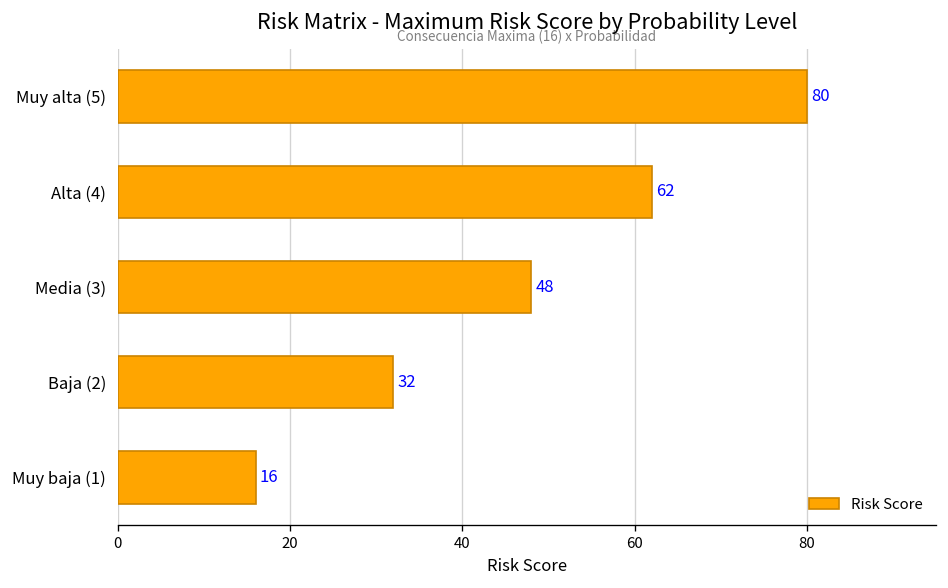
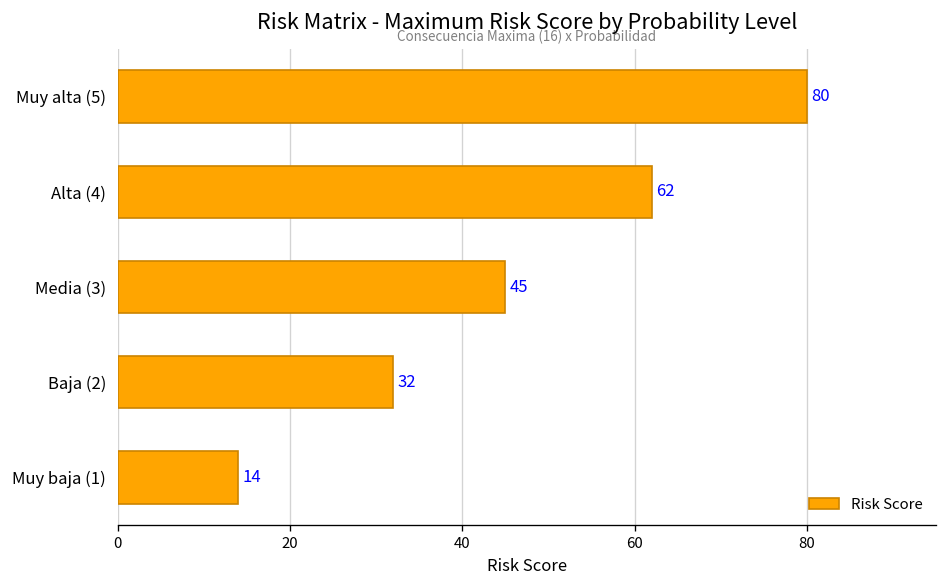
  {
    "Muy alta (5)": 80,
    "Alta (4)": 62,
-   "Media (3)": 48,
+   "Media (3)": 45,
    "Baja (2)": 32,
-   "Muy baja (1)": 16
+   "Muy baja (1)": 14
  }
